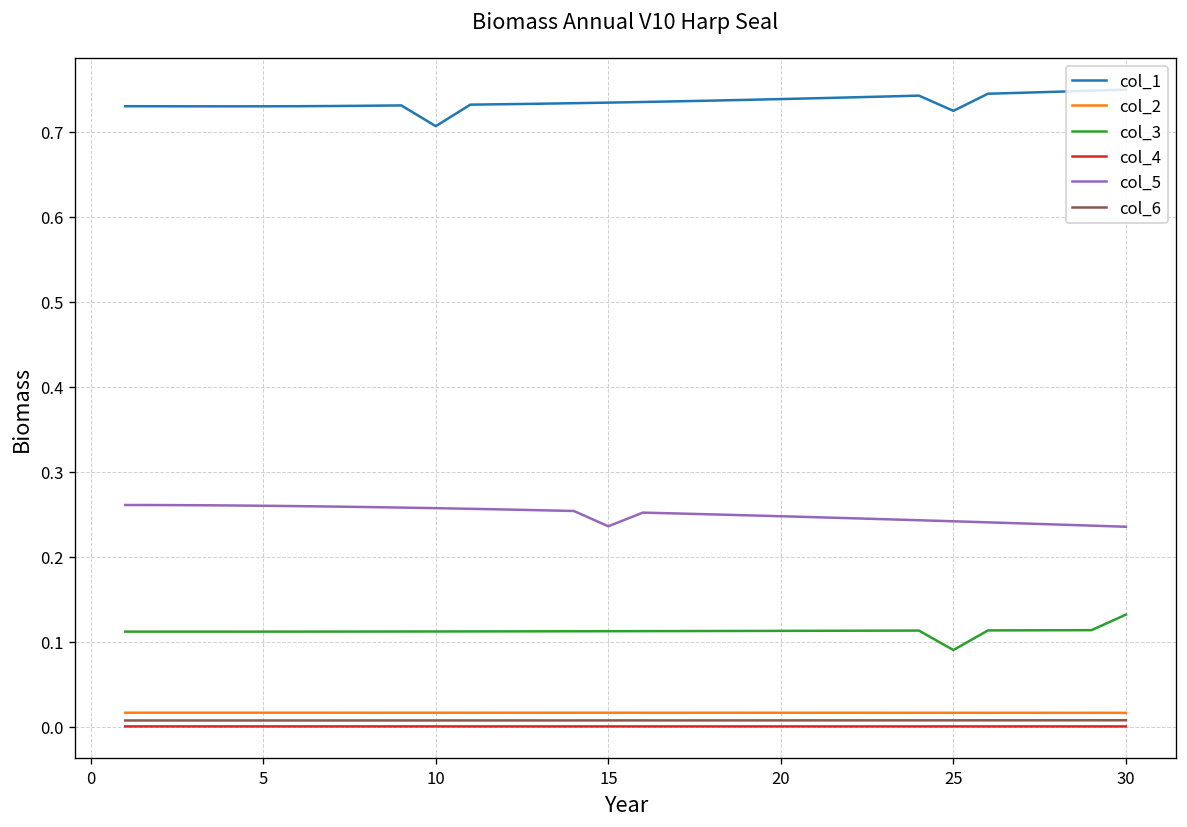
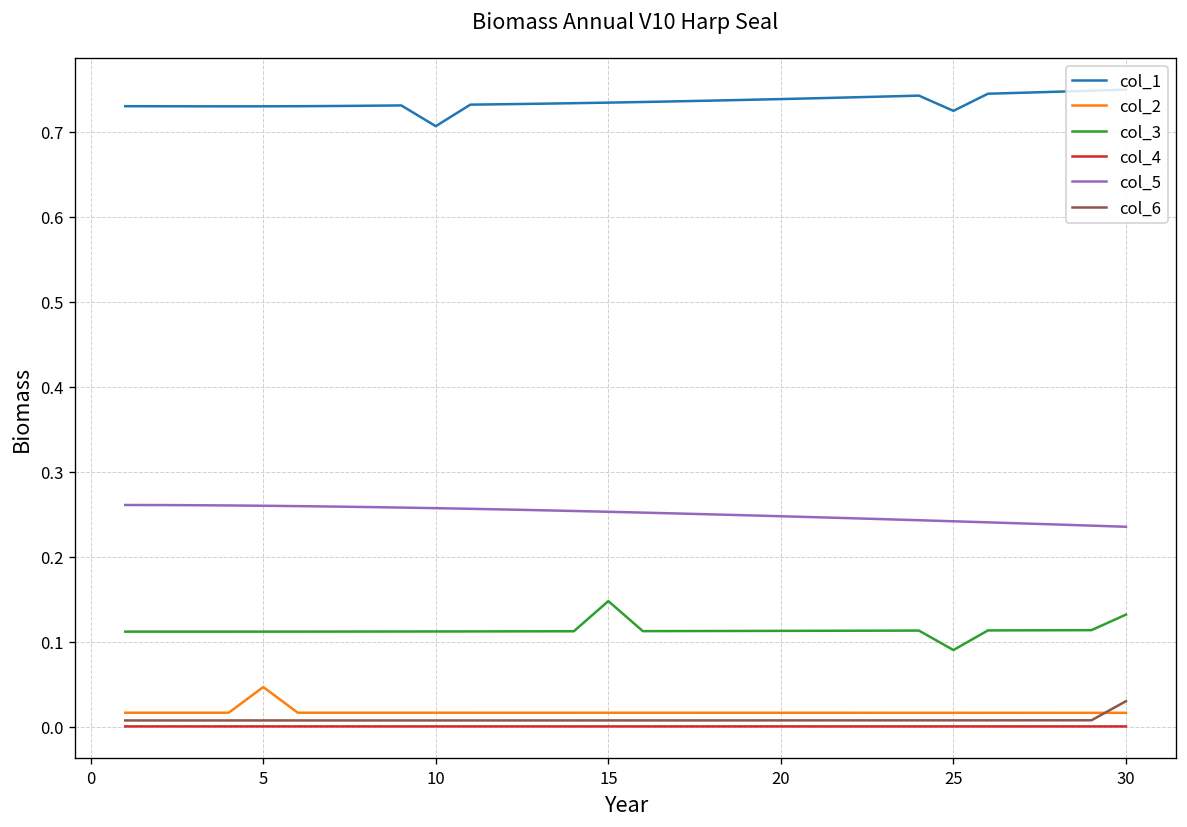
  {
    "col_1": {
      "5": 0.73,
      "10": 0.71,
      "15": 0.73,
      "20": 0.74,
      "25": 0.72
    },
    "col_2": {
-     "5": 0.02,
+     "5": 0.05,
      "10": 0.02,
      "15": 0.02,
      "20": 0.02,
      "25": 0.02,
      "30": 0.02
    },
    "col_3": {
      "5": 0.11,
      "10": 0.11,
-     "15": 0.11,
+     "15": 0.15,
      "20": 0.11,
      "25": 0.09,
      "30": 0.13
    },
    "col_4": {
      "5": 0.00,
      "10": 0.00,
      "15": 0.00,
      "20": 0.00,
      "25": 0.00,
      "30": 0.00
    },
    "col_5": {
      "5": 0.26,
      "10": 0.26,
-     "15": 0.24,
+     "15": 0.25,
      "20": 0.25,
      "25": 0.24,
      "30": 0.24
    },
    "col_6": {
      "5": 0.01,
      "10": 0.01,
      "15": 0.01,
      "20": 0.01,
      "25": 0.01,
-     "30": 0.01
+     "30": 0.03
    }
  }
